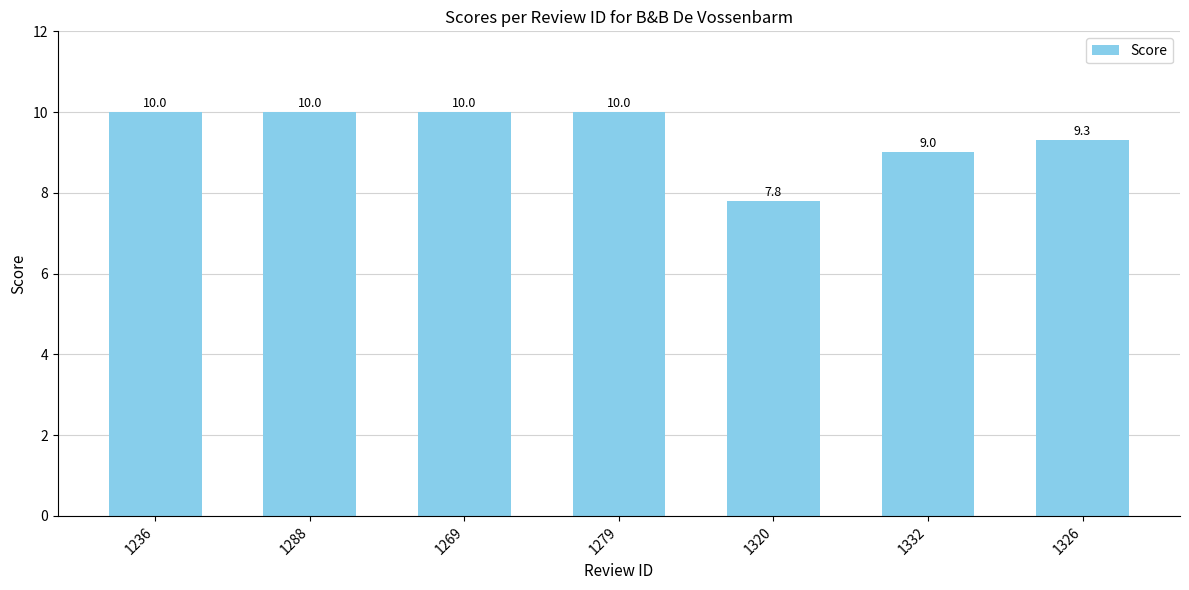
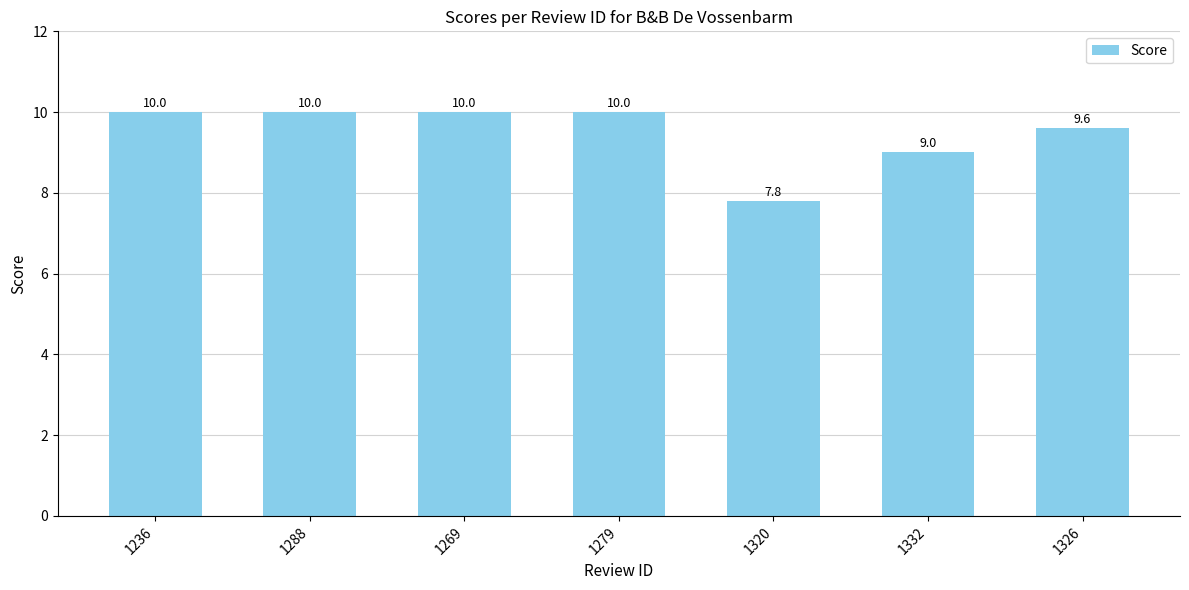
  {
    "1236": 10.0,
    "1288": 10.0,
    "1269": 10.0,
    "1279": 10.0,
    "1320": 7.8,
    "1332": 9.0,
-   "1326": 9.3
+   "1326": 9.6
  }
